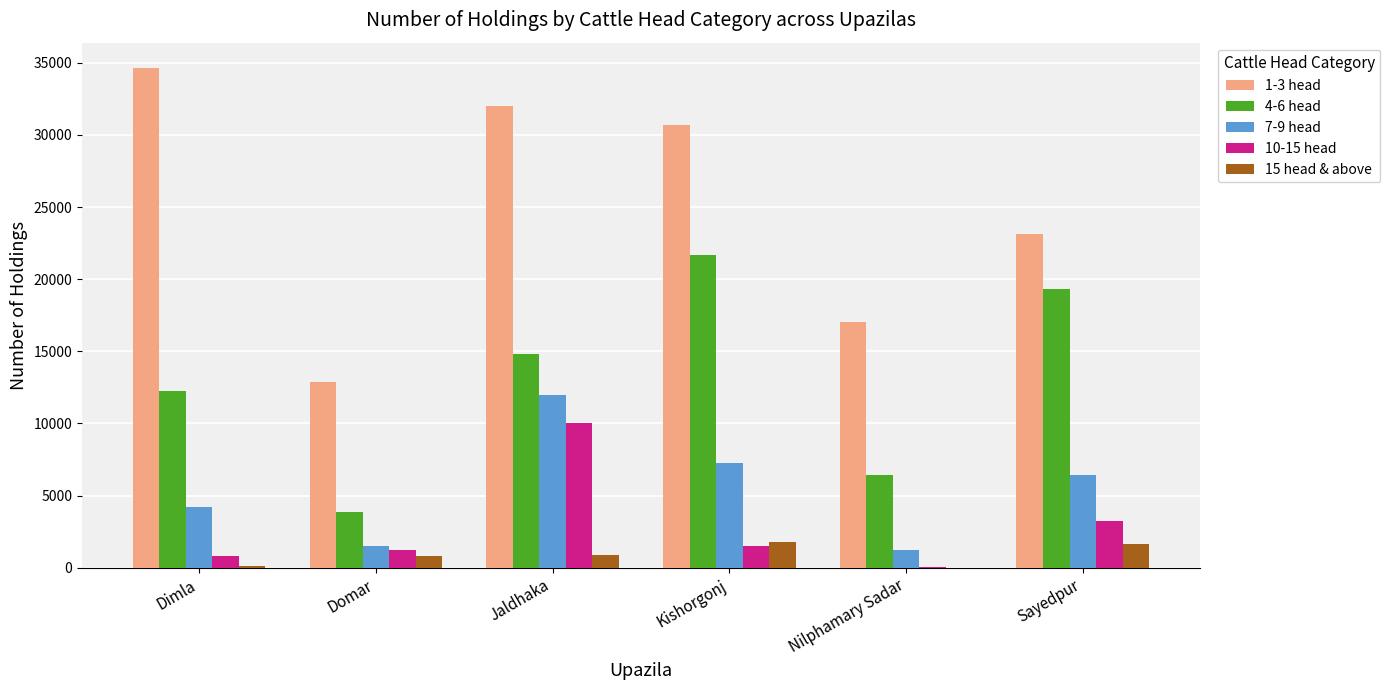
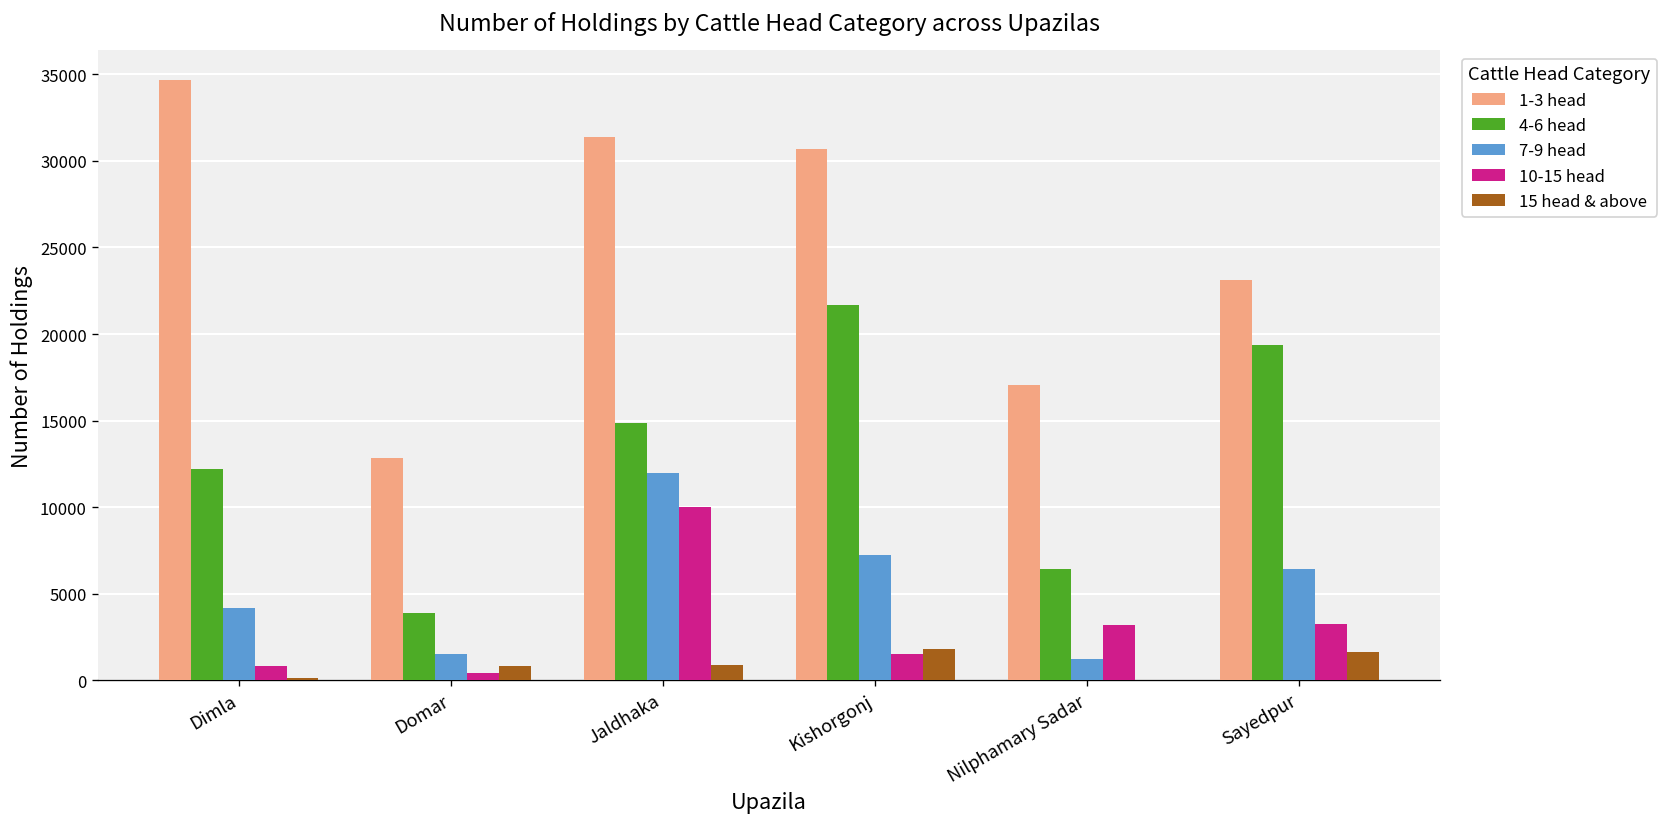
  {
    "1-3 head": {
      "Dimla": 34700,
      "Domar": 12900,
-     "Jaldhaka": 32000,
+     "Jaldhaka": 31400,
      "Kishorgonj": 30700,
      "Nilphamary Sadar": 17000,
      "Sayedpur": 23100
    },
    "4-6 head": {
      "Dimla": 12200,
      "Domar": 3900,
      "Jaldhaka": 14800,
      "Kishorgonj": 21700,
      "Nilphamary Sadar": 6400,
      "Sayedpur": 19400
    },
    "7-9 head": {
      "Dimla": 4200,
      "Domar": 1500,
      "Jaldhaka": 12000,
      "Kishorgonj": 7200,
      "Nilphamary Sadar": 1200,
      "Sayedpur": 6500
    },
    "10-15 head": {
      "Dimla": 800,
-     "Domar": 1200,
+     "Domar": 400,
      "Jaldhaka": 10000,
      "Kishorgonj": 1500,
-     "Nilphamary Sadar": 0,
+     "Nilphamary Sadar": 3200,
      "Sayedpur": 3200
    },
    "15 head & above": {
      "Domar": 800,
      "Jaldhaka": 900,
      "Kishorgonj": 1800,
      "Sayedpur": 1600
    }
  }
